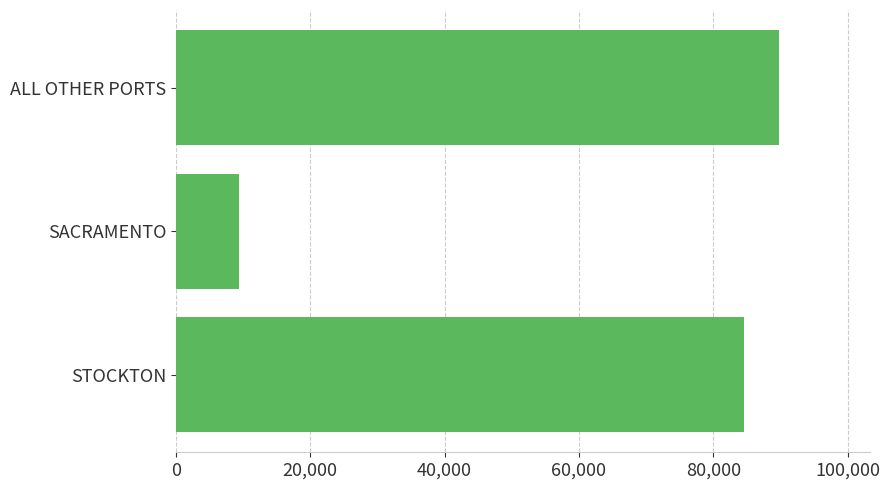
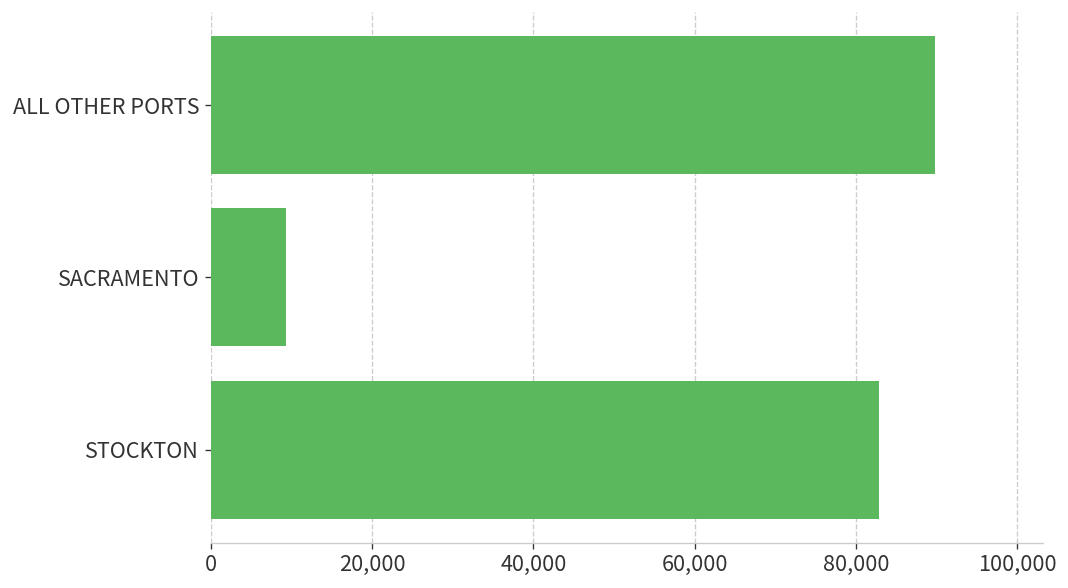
  {
    "ALL OTHER PORTS": "90,000",
    "SACRAMENTO": "9,000",
-   "STOCKTON": "85,000"
+   "STOCKTON": "83,000"
  }
